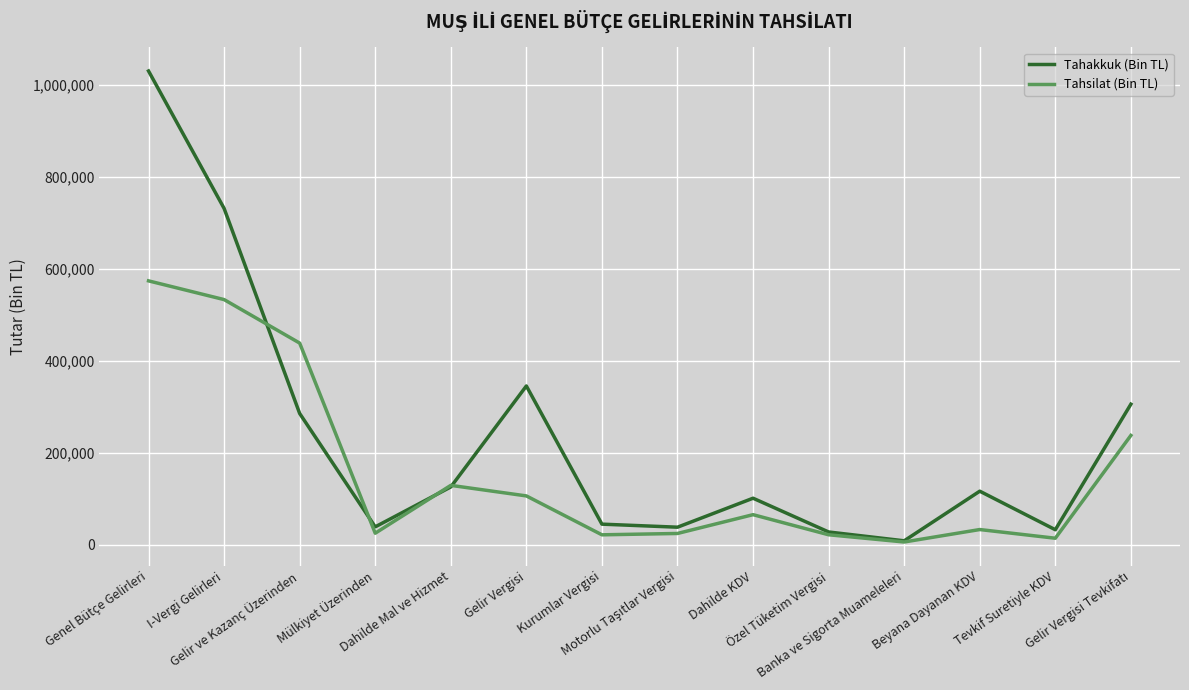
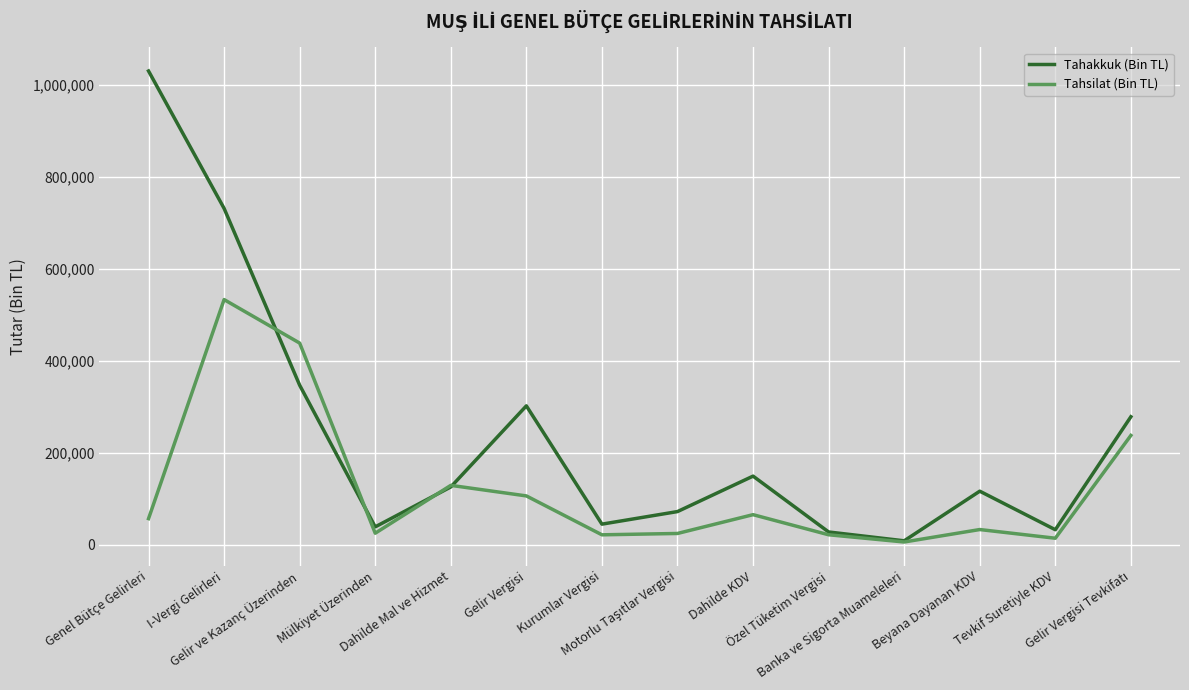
  {
    "Tahakkuk (Bin TL)": {
      "Genel Bütçe Gelirleri": "1,030,000",
      "I-Vergi Gelirleri": "730,000",
-     "Gelir ve Kazanç Üzerinden": "290,000",
+     "Gelir ve Kazanç Üzerinden": "350,000",
      "Mülkiyet Üzerinden": "40,000",
-     "Gelir Vergisi": "350,000",
+     "Gelir Vergisi": "300,000",
      "Kurumlar Vergisi": "40,000",
-     "Motorlu Taşıtlar Vergisi": "40,000",
-     "Dahilde KDV": "100,000",
+     "Motorlu Taşıtlar Vergisi": "70,000",
+     "Dahilde KDV": "150,000",
      "Özel Tüketim Vergisi": "30,000",
      "Beyana Dayanan KDV": "120,000",
      "Tevkif Suretiyle KDV": "30,000",
-     "Gelir Vergisi Tevkifatı": "310,000"
+     "Gelir Vergisi Tevkifatı": "280,000"
    },
    "Tahsilat (Bin TL)": {
-     "Genel Bütçe Gelirleri": "570,000",
+     "Genel Bütçe Gelirleri": "60,000",
      "I-Vergi Gelirleri": "530,000",
      "Gelir ve Kazanç Üzerinden": "440,000",
      "Mülkiyet Üzerinden": "30,000",
      "Gelir Vergisi": "110,000",
      "Kurumlar Vergisi": "20,000",
      "Motorlu Taşıtlar Vergisi": "20,000",
      "Dahilde KDV": "70,000",
      "Özel Tüketim Vergisi": "20,000",
      "Beyana Dayanan KDV": "30,000",
      "Tevkif Suretiyle KDV": "10,000",
      "Gelir Vergisi Tevkifatı": "240,000"
    }
  }
